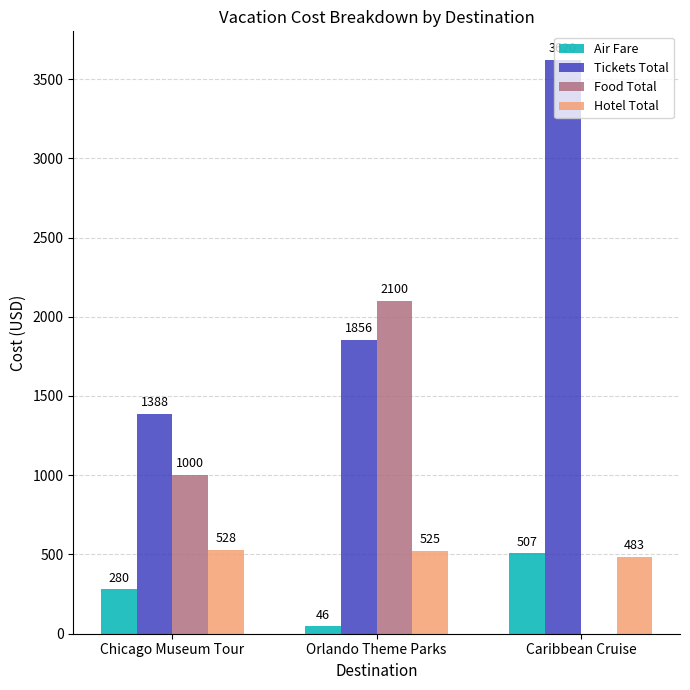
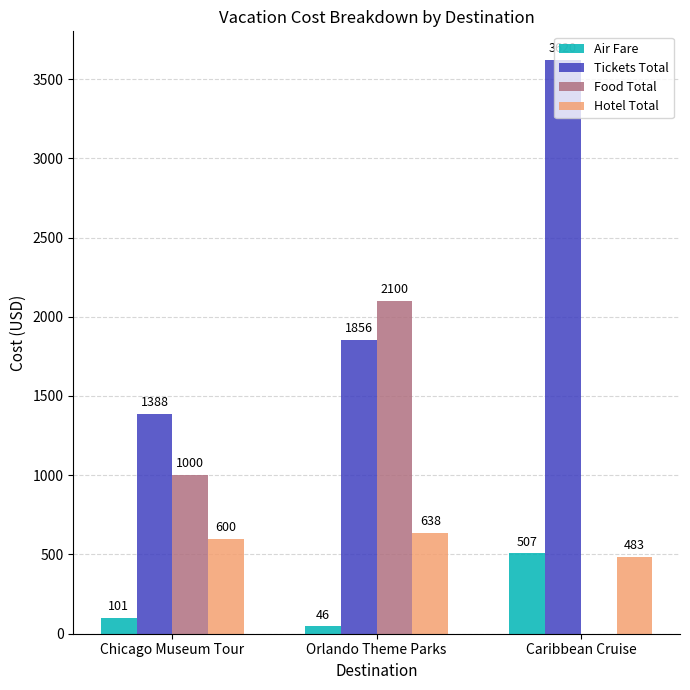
  {
    "Air Fare": {
-     "Chicago Museum Tour": 280,
+     "Chicago Museum Tour": 101,
      "Orlando Theme Parks": 46,
      "Caribbean Cruise": 507
    },
    "Tickets Total": {
      "Chicago Museum Tour": 1388,
      "Orlando Theme Parks": 1856
    },
    "Food Total": {
      "Chicago Museum Tour": 1000,
      "Orlando Theme Parks": 2100
    },
    "Hotel Total": {
-     "Chicago Museum Tour": 528,
-     "Orlando Theme Parks": 525,
+     "Chicago Museum Tour": 600,
+     "Orlando Theme Parks": 638,
      "Caribbean Cruise": 483
    }
  }
